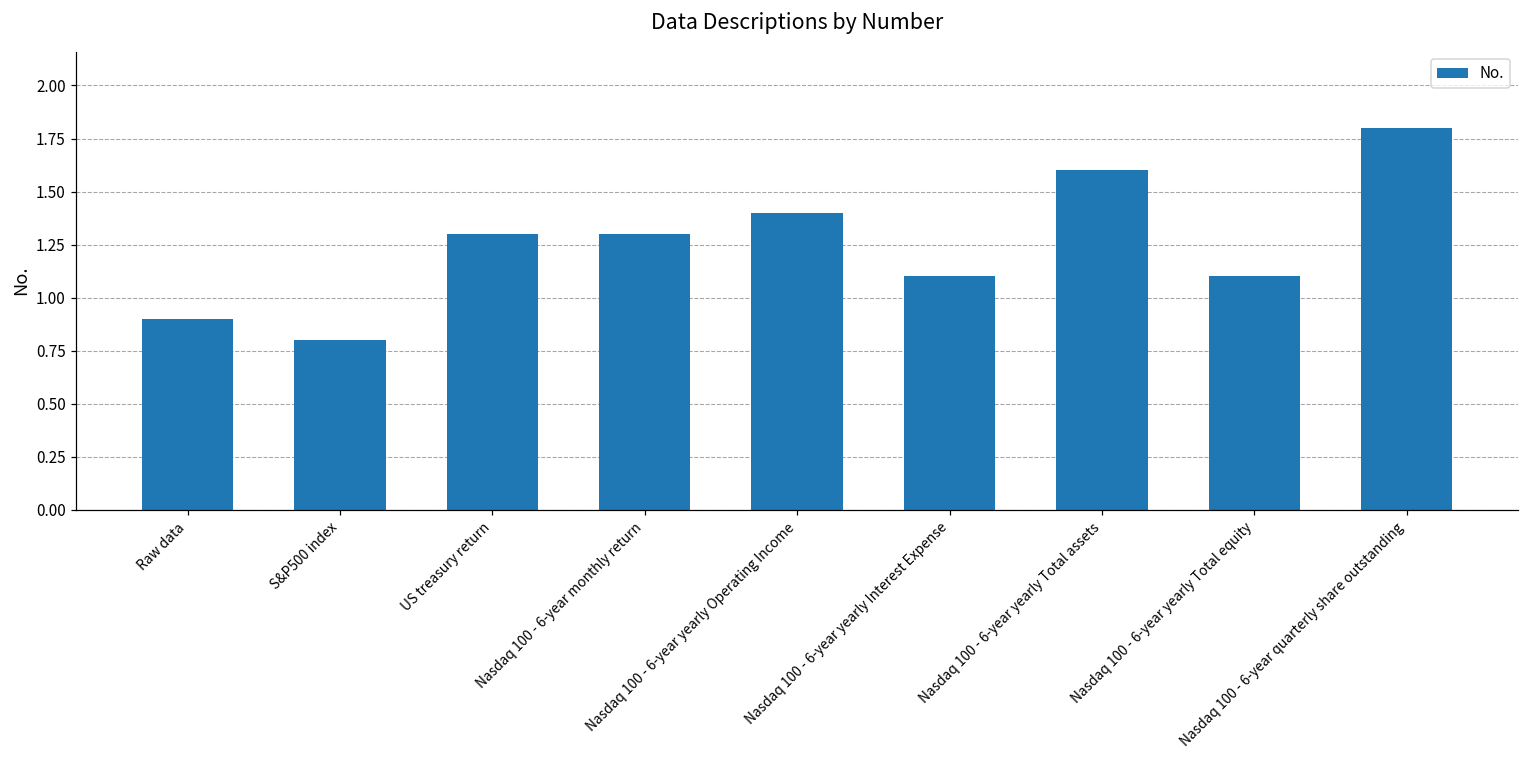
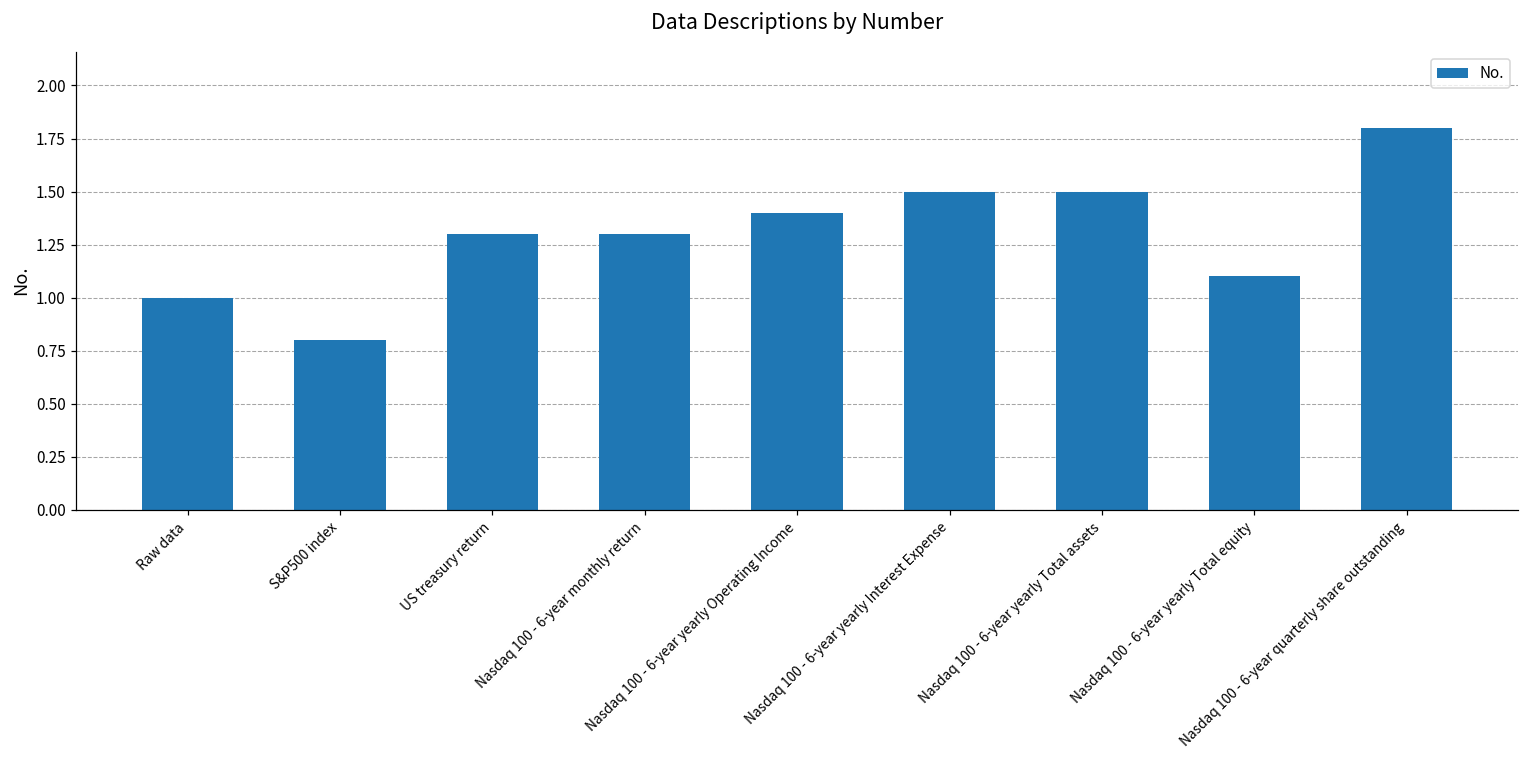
  {
-   "Raw data": 0.9,
+   "Raw data": 1.0,
    "S&P500 index": 0.8,
    "US treasury return": 1.3,
    "Nasdaq 100 - 6-year monthly return": 1.3,
    "Nasdaq 100 - 6-year yearly Operating Income": 1.4,
-   "Nasdaq 100 - 6-year yearly Interest Expense": 1.1,
-   "Nasdaq 100 - 6-year yearly Total assets": 1.6,
+   "Nasdaq 100 - 6-year yearly Interest Expense": 1.5,
+   "Nasdaq 100 - 6-year yearly Total assets": 1.5,
    "Nasdaq 100 - 6-year yearly Total equity": 1.1,
    "Nasdaq 100 - 6-year quarterly share outstanding": 1.8
  }
